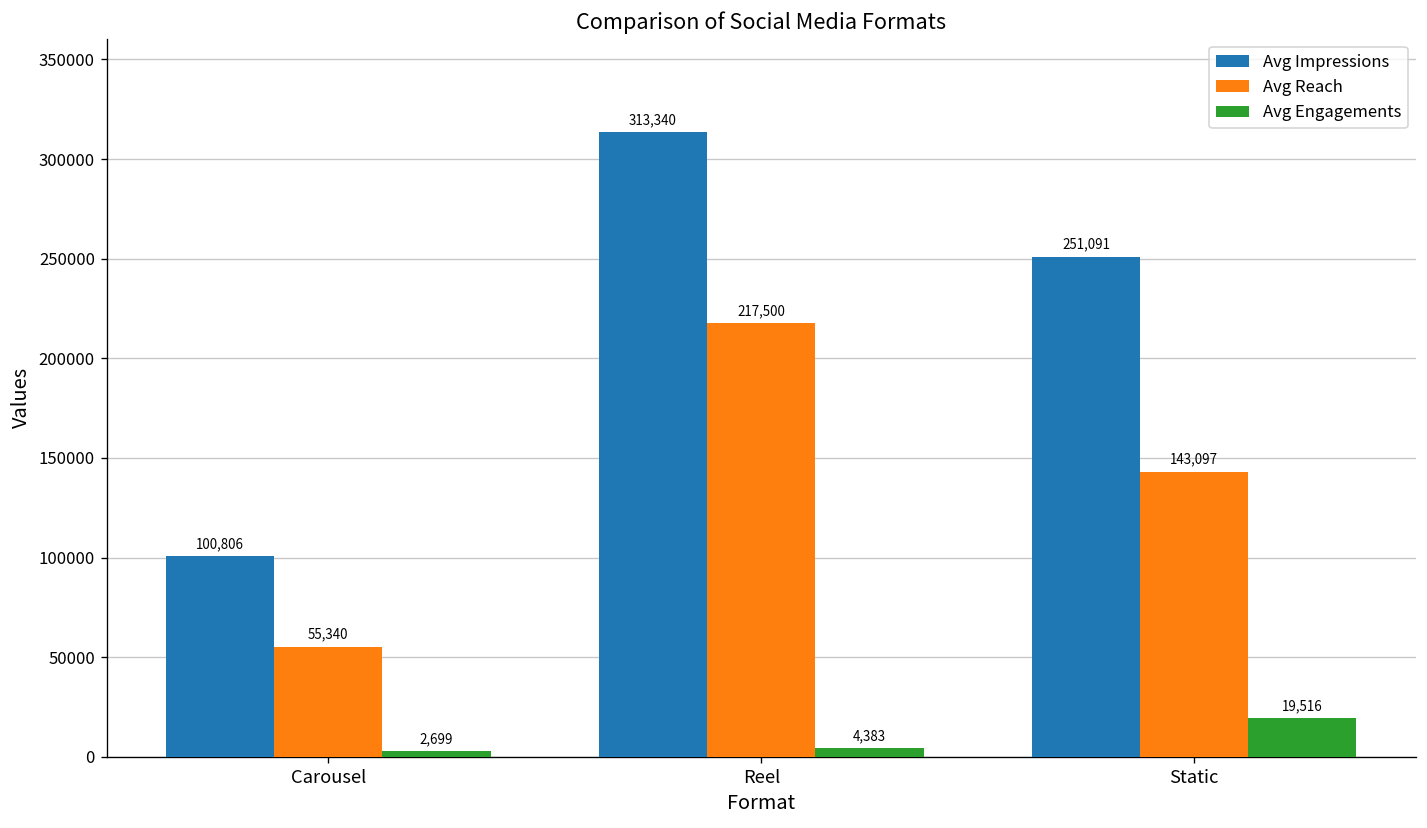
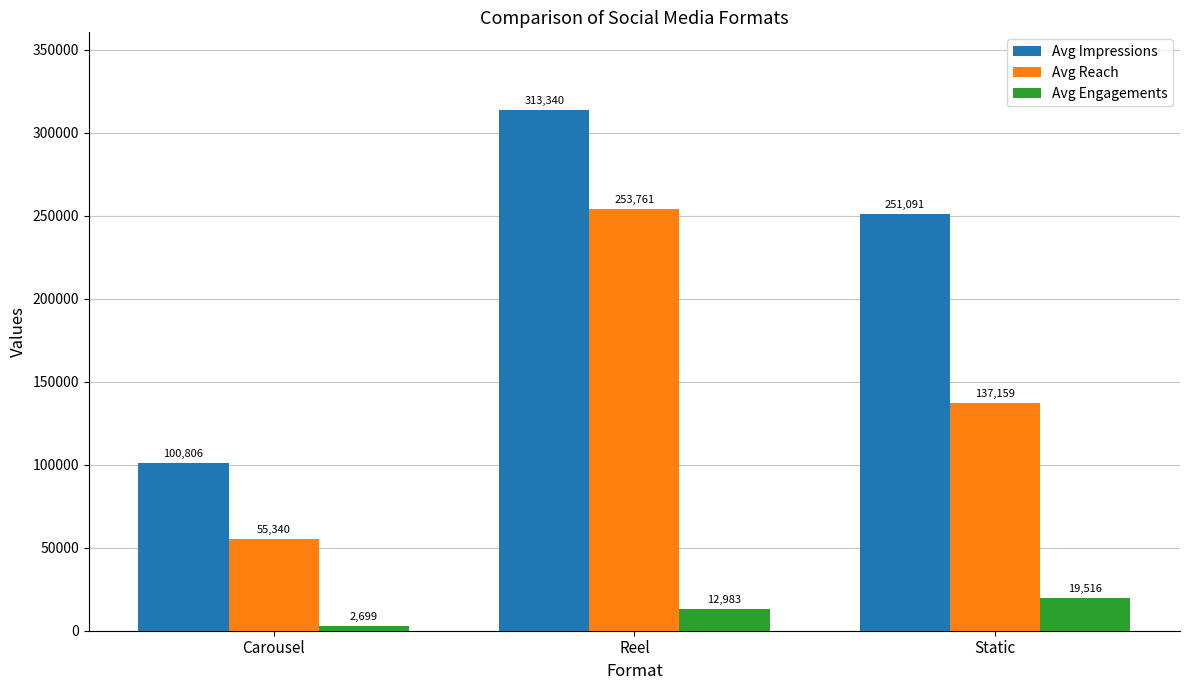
  {
    "Avg Impressions": {
      "Carousel": "100,806",
      "Reel": "313,340",
      "Static": "251,091"
    },
    "Avg Reach": {
      "Carousel": "55,340",
-     "Reel": "217,500",
-     "Static": "143,097"
+     "Reel": "253,761",
+     "Static": "137,159"
    },
    "Avg Engagements": {
      "Carousel": "2,699",
-     "Reel": "4,383",
+     "Reel": "12,983",
      "Static": "19,516"
    }
  }
